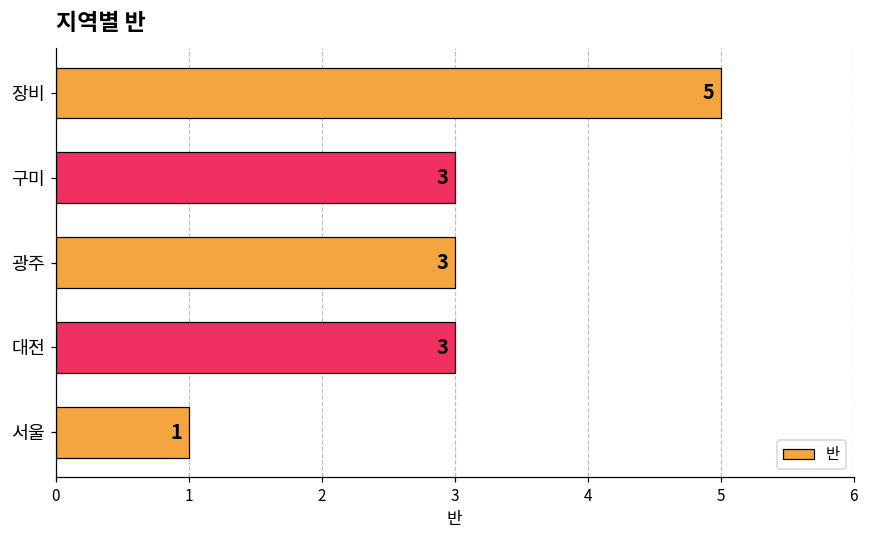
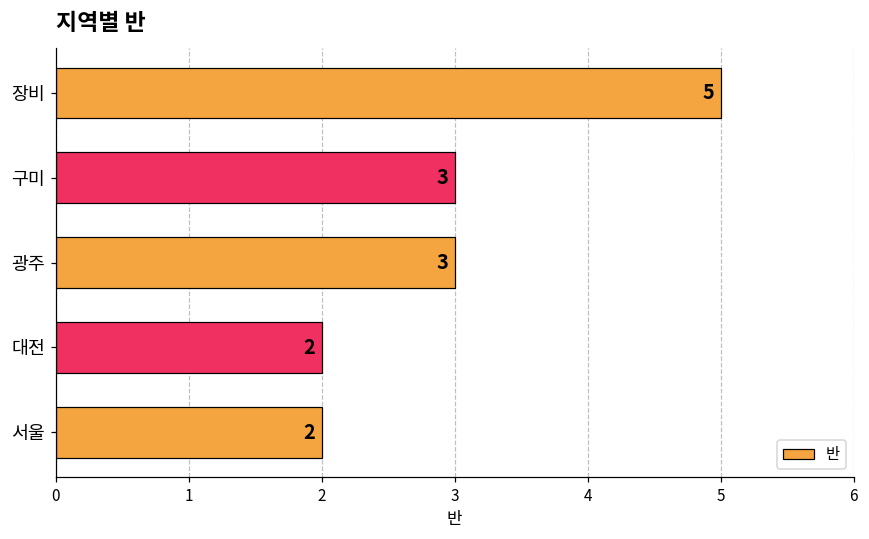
  {
    "장비": 5,
    "구미": 3,
    "광주": 3,
-   "대전": 3,
-   "서울": 1
+   "대전": 2,
+   "서울": 2
  }
